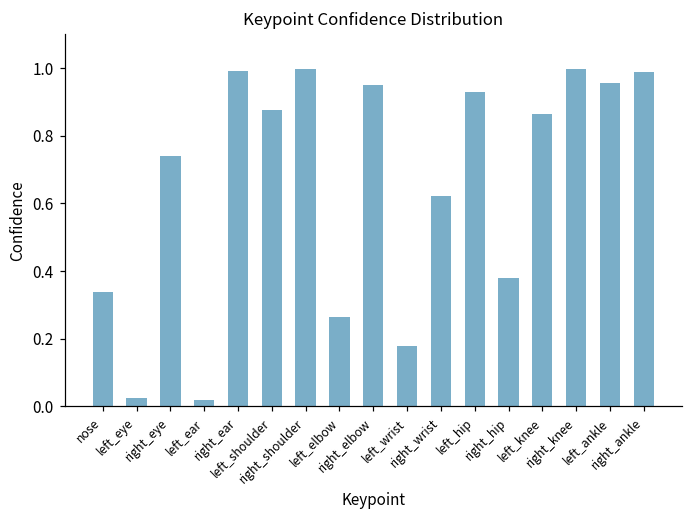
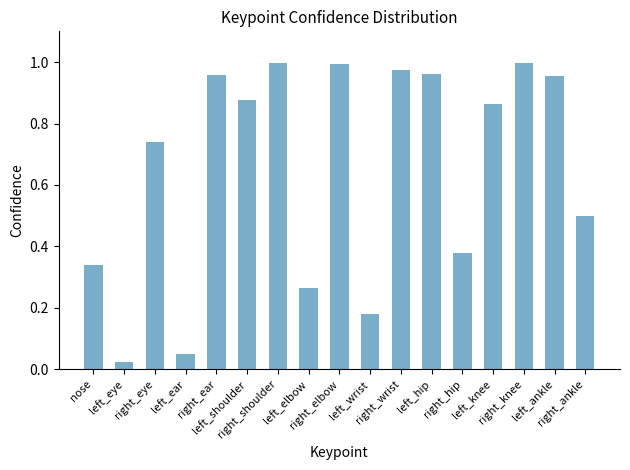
  {
    "nose": 0.34,
    "left_eye": 0.02,
    "right_eye": 0.74,
-   "left_ear": 0.02,
-   "right_ear": 0.99,
+   "left_ear": 0.05,
+   "right_ear": 0.96,
    "left_shoulder": 0.88,
    "right_shoulder": 1.00,
    "left_elbow": 0.26,
-   "right_elbow": 0.95,
+   "right_elbow": 0.99,
    "left_wrist": 0.18,
-   "right_wrist": 0.62,
-   "left_hip": 0.93,
+   "right_wrist": 0.97,
+   "left_hip": 0.96,
    "right_hip": 0.38,
    "left_knee": 0.86,
    "right_knee": 1.00,
    "left_ankle": 0.96,
-   "right_ankle": 0.99
+   "right_ankle": 0.50
  }
